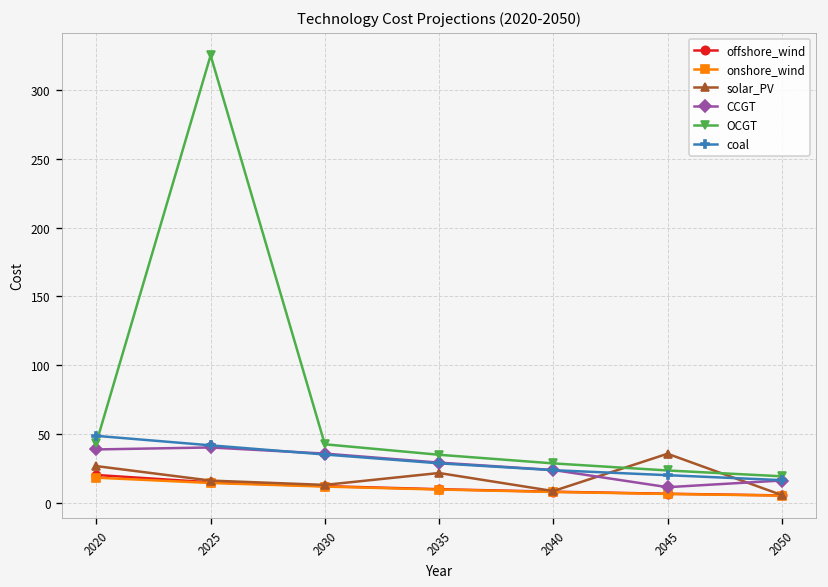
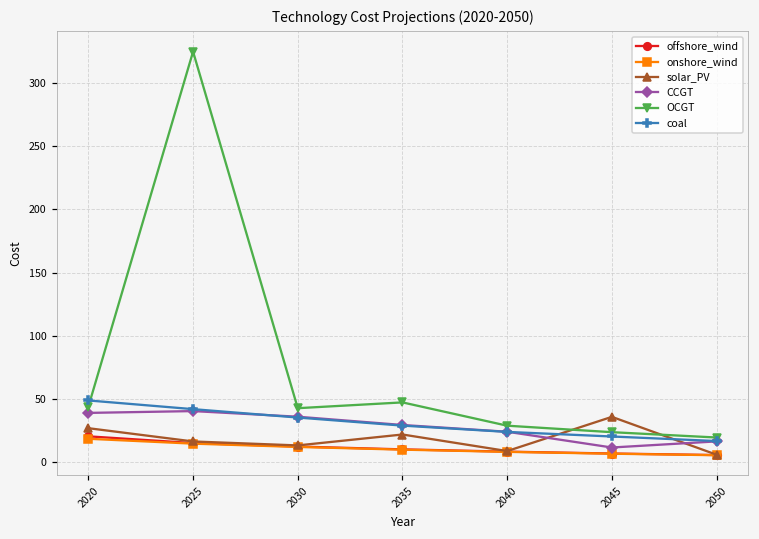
  {
    "solar_PV": {
      "2020": 27,
      "2035": 22,
      "2045": 36
    },
    "CCGT": {
      "2020": 39,
      "2045": 12
    },
    "OCGT": {
      "2020": 44,
      "2025": 325,
      "2030": 43,
-     "2035": 35,
+     "2035": 47,
      "2040": 29,
      "2045": 24,
      "2050": 19
    },
    "coal": {
      "2020": 49,
      "2045": 20
    }
  }
